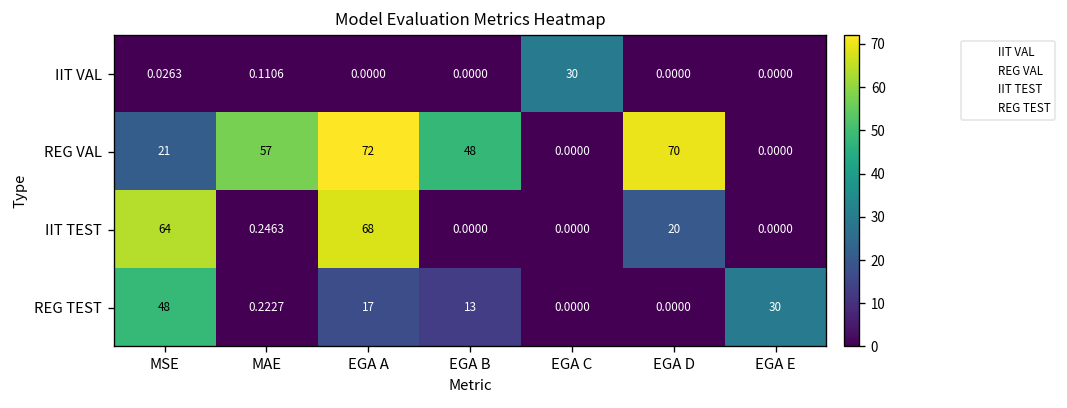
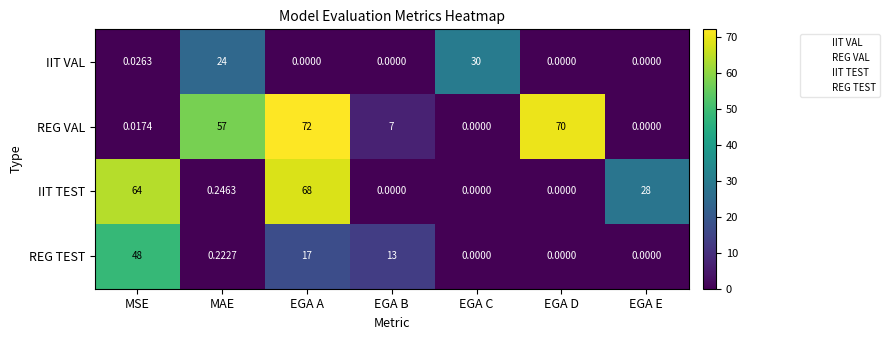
  {
    "IIT VAL": {
      "MSE": 0.0263,
-     "MAE": 0.1106,
+     "MAE": 24,
      "EGA A": 0.0000,
      "EGA B": 0.0000,
      "EGA C": 30,
      "EGA D": 0.0000,
      "EGA E": 0.0000
    },
    "REG VAL": {
-     "MSE": 21,
+     "MSE": 0.0174,
      "MAE": 57,
      "EGA A": 72,
-     "EGA B": 48,
+     "EGA B": 7,
      "EGA C": 0.0000,
      "EGA D": 70,
      "EGA E": 0.0000
    },
    "IIT TEST": {
      "MSE": 64,
      "MAE": 0.2463,
      "EGA A": 68,
      "EGA B": 0.0000,
      "EGA C": 0.0000,
-     "EGA D": 20,
-     "EGA E": 0.0000
+     "EGA D": 0.0000,
+     "EGA E": 28
    },
    "REG TEST": {
      "MSE": 48,
      "MAE": 0.2227,
      "EGA A": 17,
      "EGA B": 13,
      "EGA C": 0.0000,
      "EGA D": 0.0000,
-     "EGA E": 30
+     "EGA E": 0.0000
    }
  }
